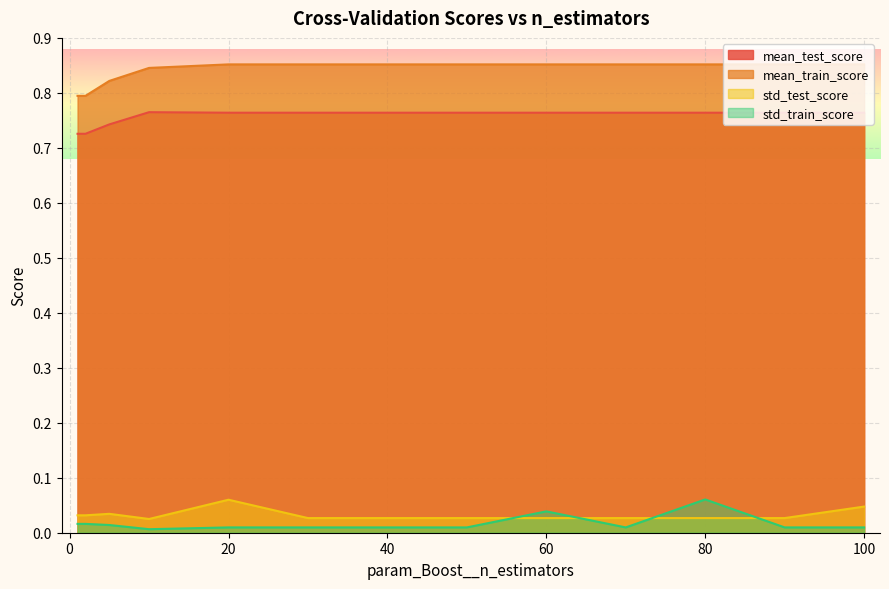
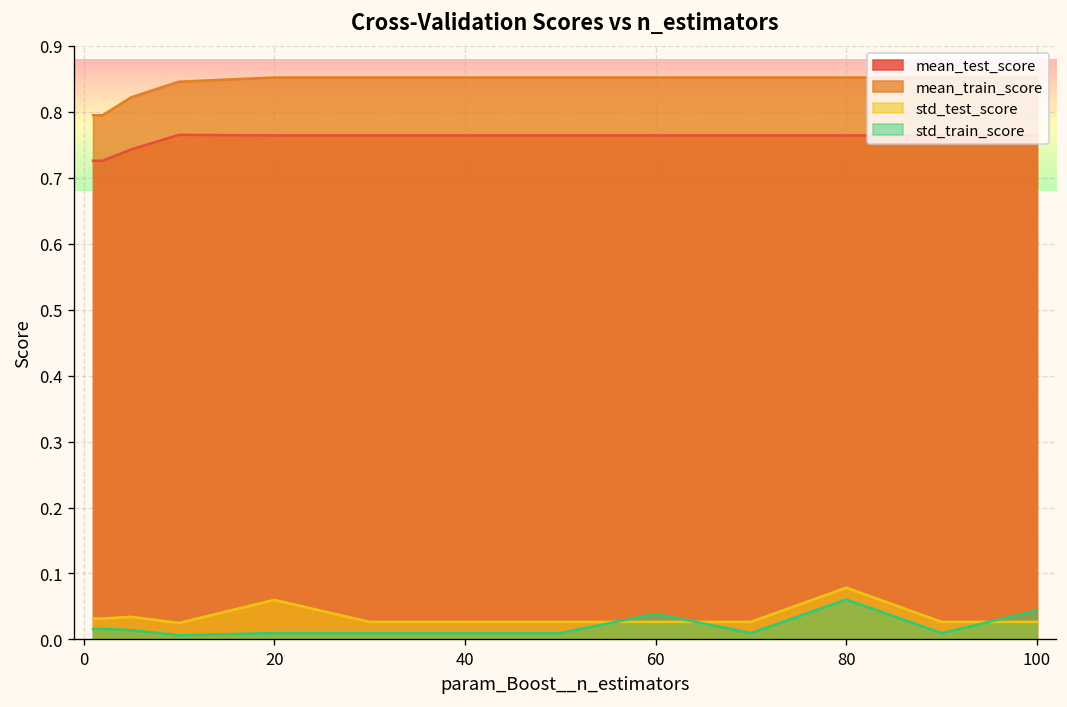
  {
    "std_test_score": {
      "20": 0.06,
      "40": 0.03,
      "60": 0.03,
-     "80": 0.03,
-     "100": 0.05
+     "80": 0.08,
+     "100": 0.03
    },
    "std_train_score": {
      "20": 0.01,
      "40": 0.01,
      "60": 0.04,
      "80": 0.06,
-     "100": 0.01
+     "100": 0.04
    }
  }
